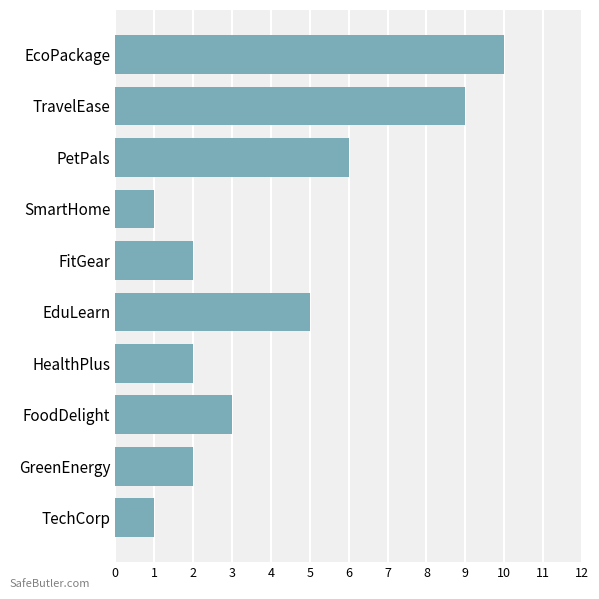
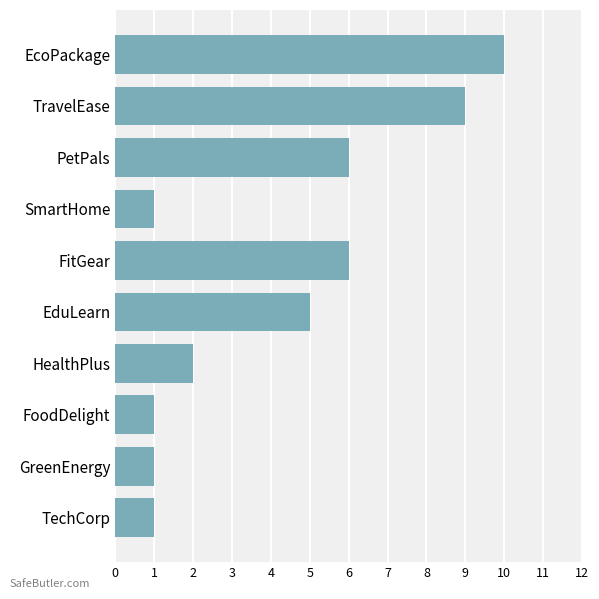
  {
    "EcoPackage": 10,
    "TravelEase": 9,
    "PetPals": 6,
    "SmartHome": 1,
-   "FitGear": 2,
+   "FitGear": 6,
    "EduLearn": 5,
    "HealthPlus": 2,
-   "FoodDelight": 3,
-   "GreenEnergy": 2,
+   "FoodDelight": 1,
+   "GreenEnergy": 1,
    "TechCorp": 1
  }
